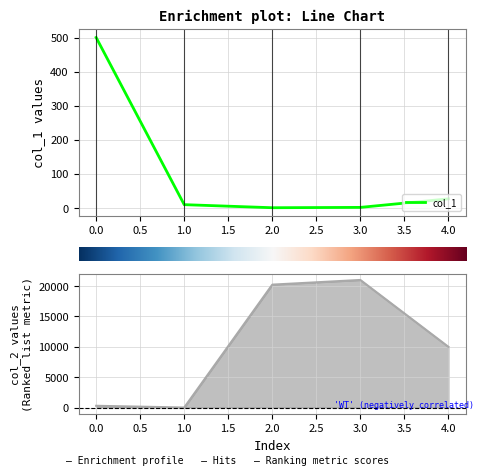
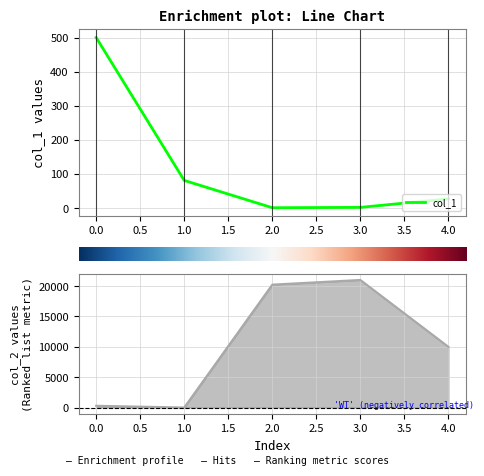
  {
    "Enrichment plot: Line Chart": {
      "0.0": 500,
-     "1.0": 10,
+     "1.0": 80,
      "2.0": 0,
      "3.0": 0
    }
  }
